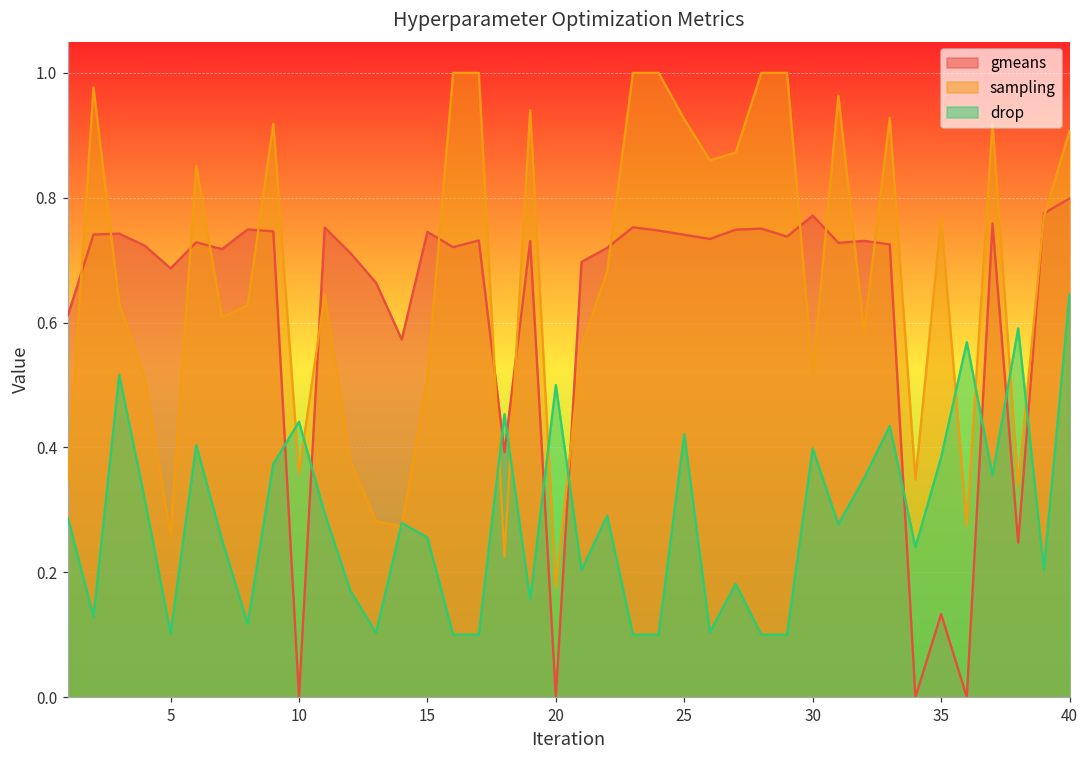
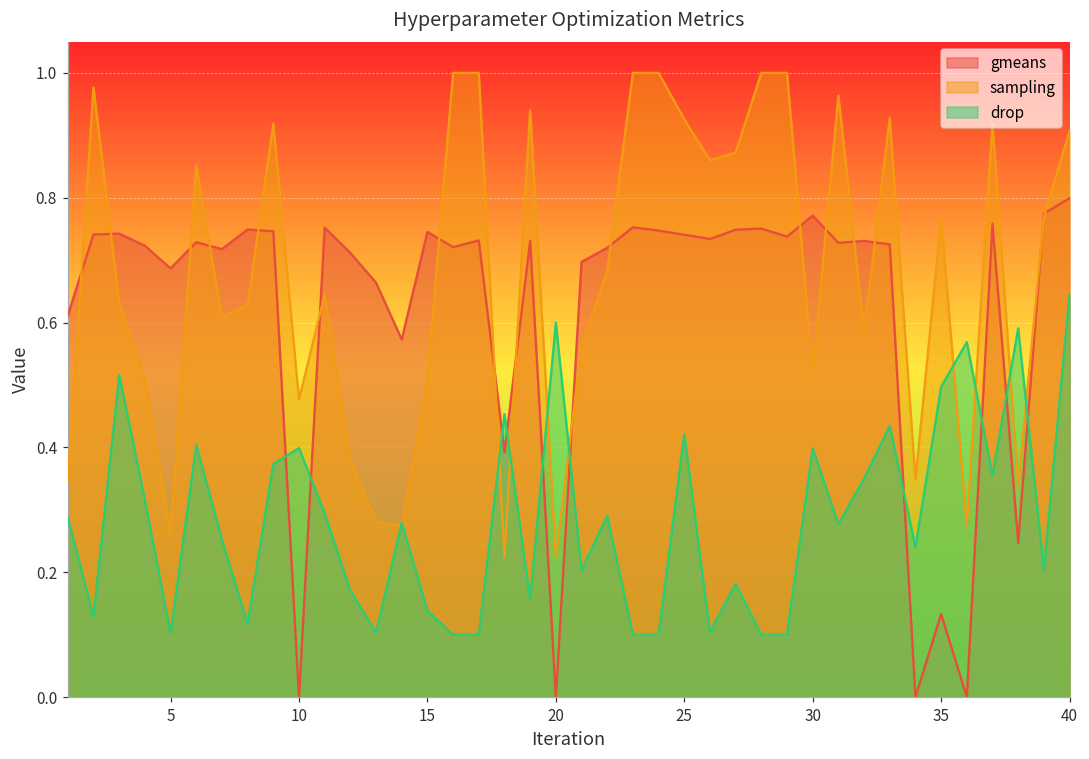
  {
    "gmeans": {
      "5": 0.69,
      "10": 0.00,
      "15": 0.75,
      "20": 0.00,
      "25": 0.74,
      "30": 0.77,
      "35": 0.13,
      "40": 0.80
    },
    "sampling": {
      "5": 0.26,
-     "10": 0.36,
+     "10": 0.48,
      "15": 0.51,
-     "20": 0.18,
+     "20": 0.22,
      "25": 0.93,
      "30": 0.52,
      "35": 0.77,
      "40": 0.91
    },
    "drop": {
      "5": 0.10,
-     "10": 0.44,
-     "15": 0.26,
-     "20": 0.5,
+     "10": 0.40,
+     "15": 0.14,
+     "20": 0.6,
      "25": 0.42,
      "30": 0.40,
-     "35": 0.38,
+     "35": 0.50,
      "40": 0.65
    }
  }
